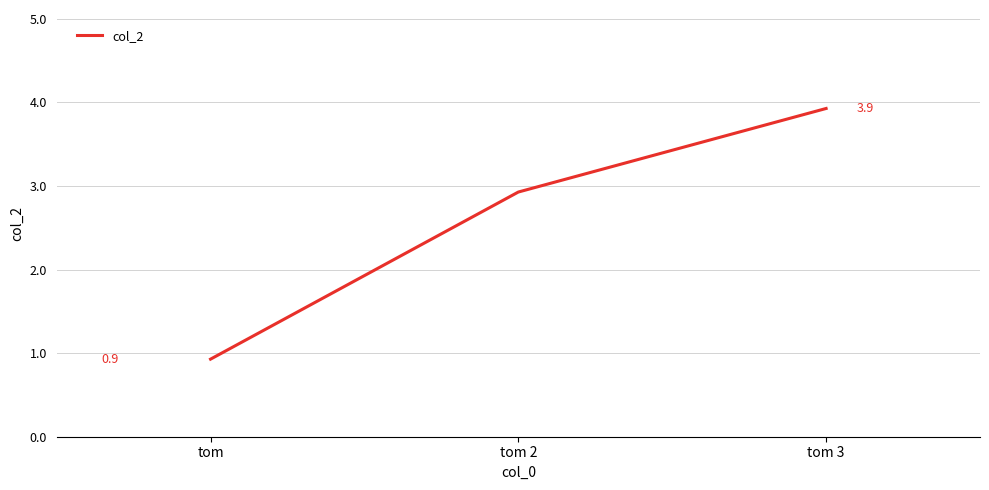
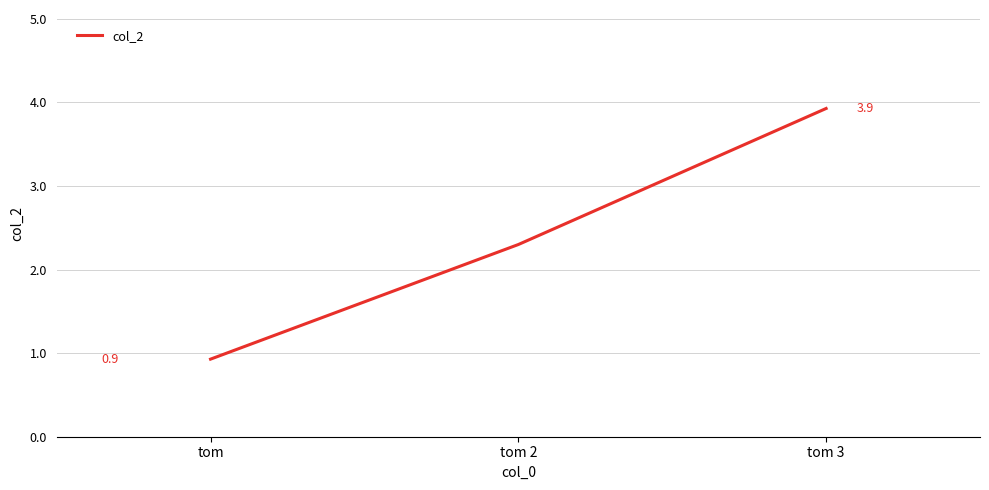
  {
    "tom": 0.9,
-   "tom 2": 2.9
+   "tom 2": 2.3
  }
